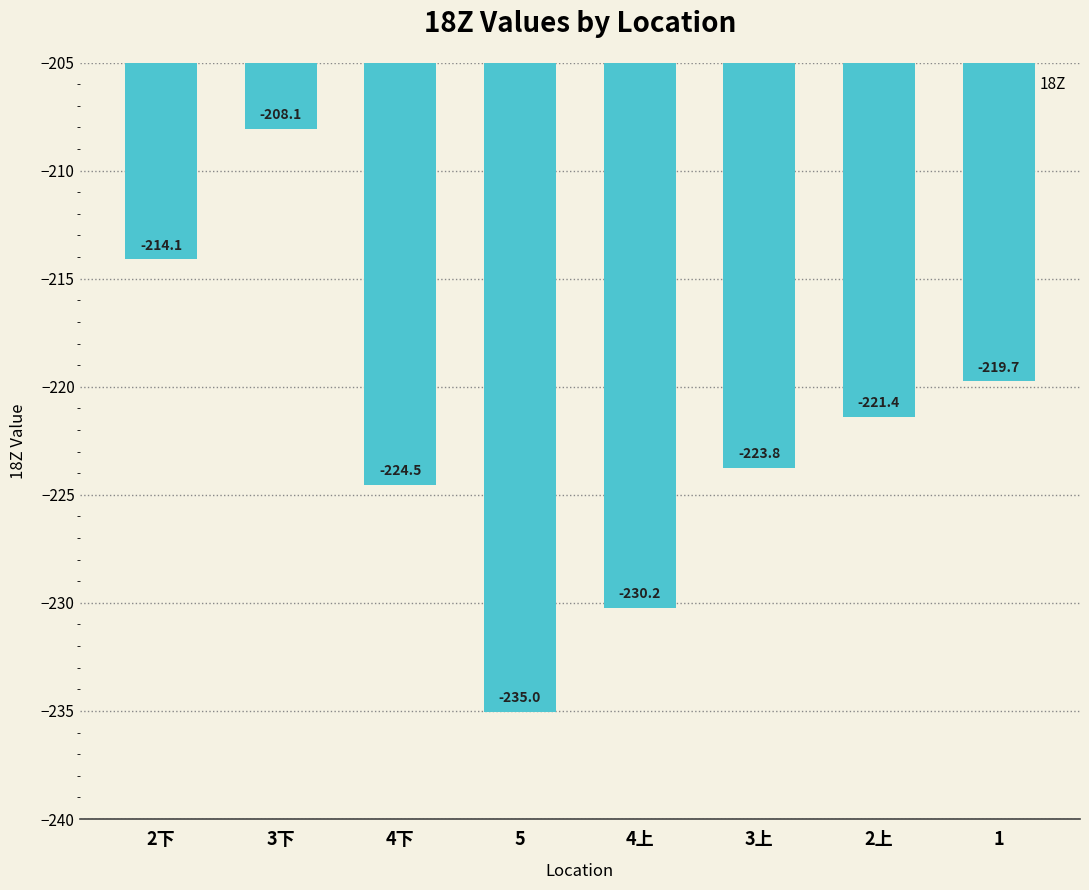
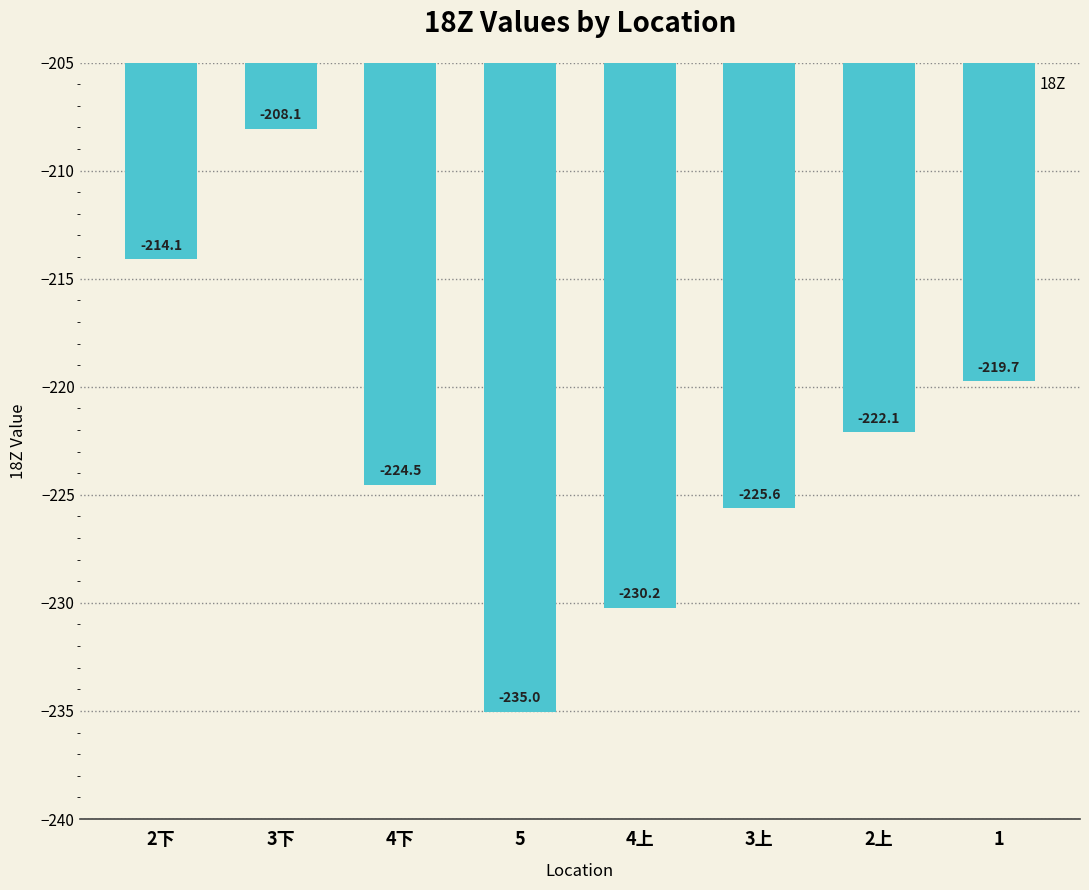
  {
    "2下": -214.1,
    "3下": -208.1,
    "4下": -224.5,
    "5": -235.0,
    "4上": -230.2,
-   "3上": -223.8,
-   "2上": -221.4,
+   "3上": -225.6,
+   "2上": -222.1,
    "1": -219.7
  }
